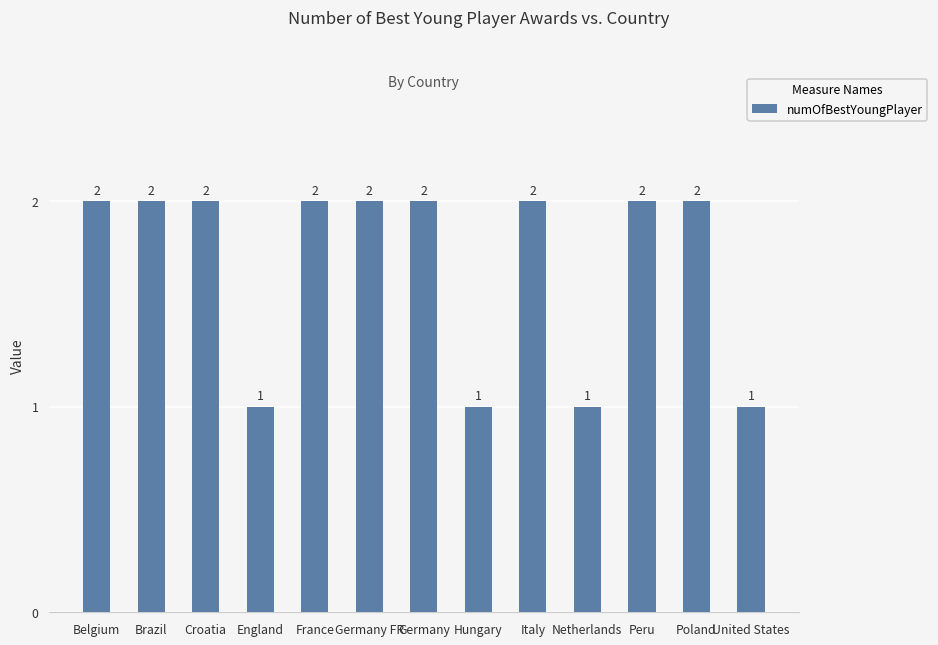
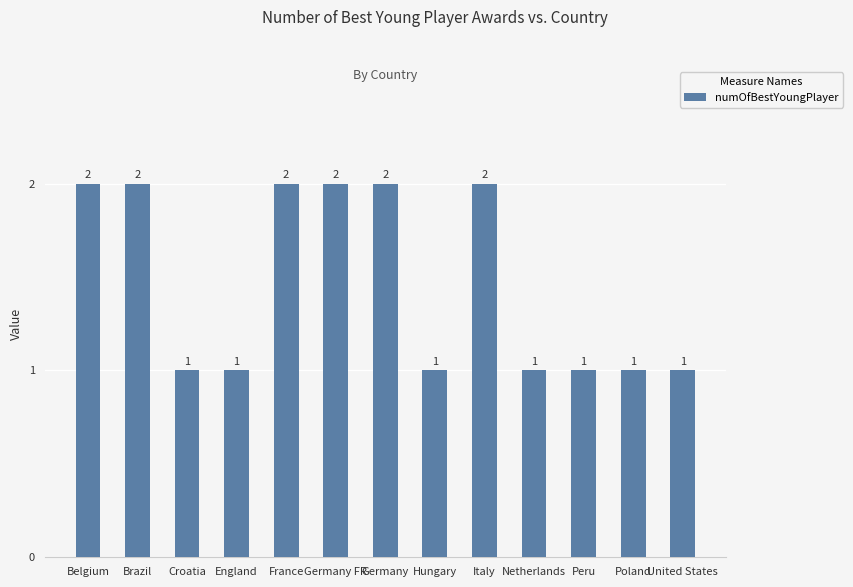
  {
    "Belgium": 2,
    "Brazil": 2,
-   "Croatia": 2,
+   "Croatia": 1,
    "England": 1,
    "France": 2,
    "Germany FR": 2,
    "Germany": 2,
    "Hungary": 1,
    "Italy": 2,
    "Netherlands": 1,
-   "Peru": 2,
-   "Poland": 2,
+   "Peru": 1,
+   "Poland": 1,
    "United States": 1
  }
